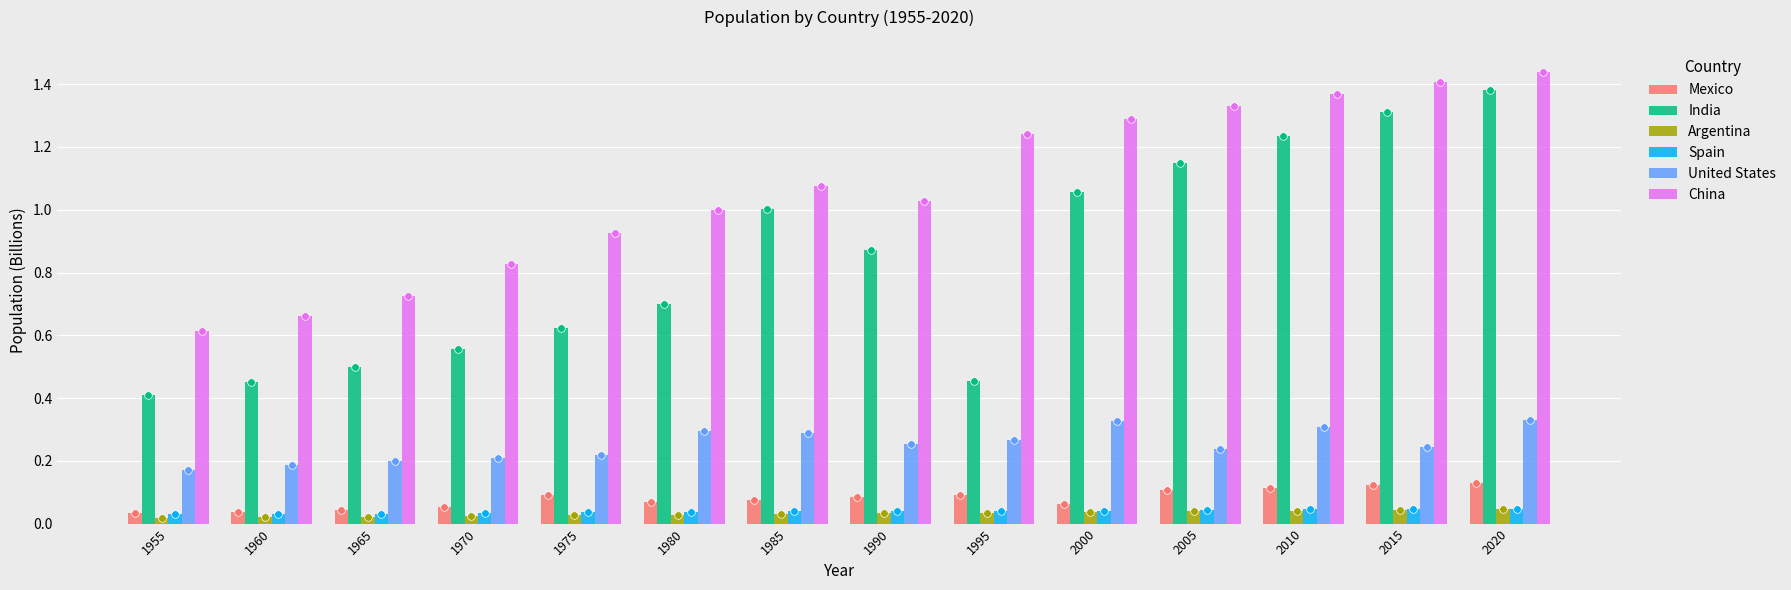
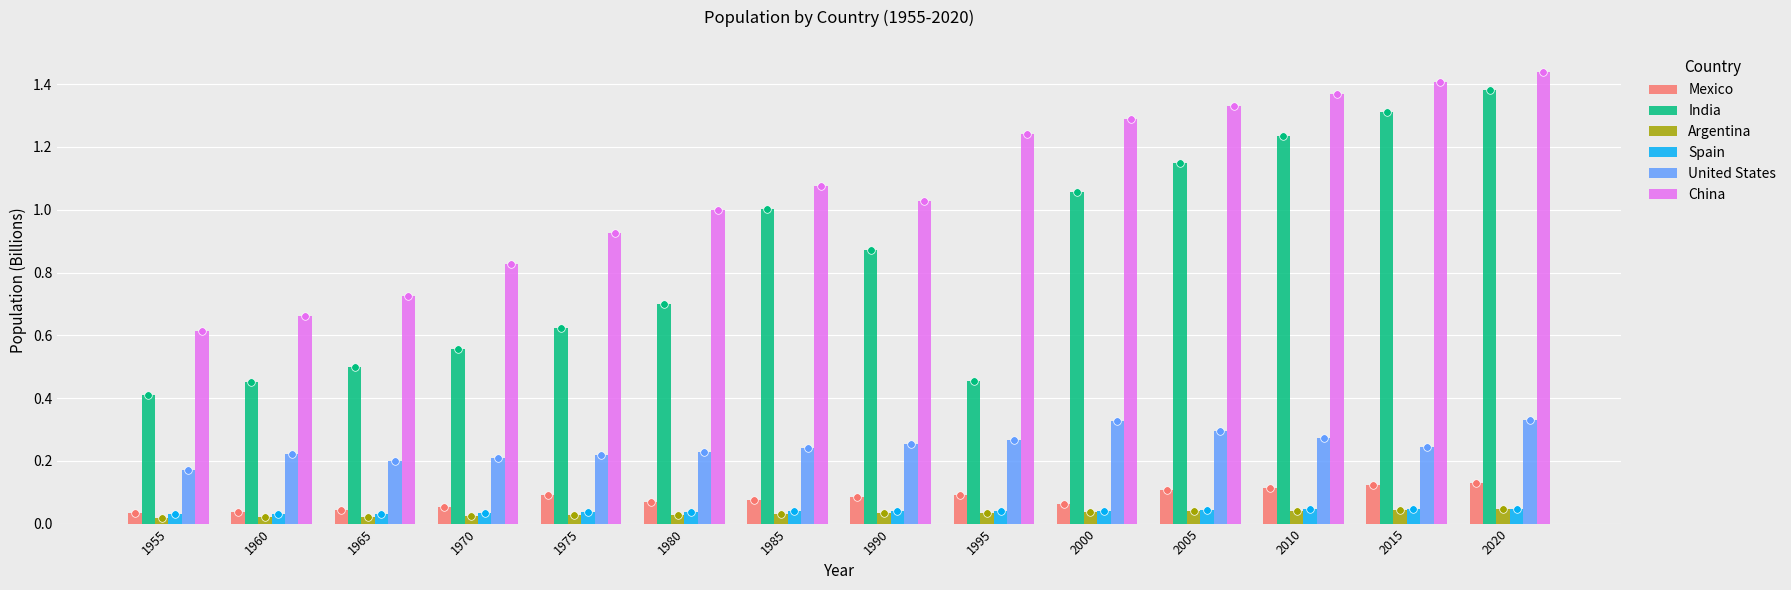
  {
    "Mexico": {
      "1955": 0.03,
      "1960": 0.04,
      "1965": 0.04,
      "1970": 0.05,
      "1975": 0.09,
      "1980": 0.07,
      "1985": 0.08,
      "1990": 0.08,
      "1995": 0.09,
      "2000": 0.06,
      "2005": 0.11,
      "2010": 0.11,
      "2015": 0.12,
      "2020": 0.13
    },
    "India": {
      "1955": 0.41,
      "1960": 0.45,
      "1965": 0.50,
      "1970": 0.56,
      "1975": 0.62,
      "1980": 0.70,
      "1985": 1.00,
      "1990": 0.87,
      "1995": 0.46,
      "2000": 1.06,
      "2005": 1.15,
      "2010": 1.23,
      "2015": 1.31,
      "2020": 1.38
    },
    "Argentina": {
      "1955": 0.02,
      "1960": 0.02,
      "1965": 0.02,
      "1970": 0.02,
      "1975": 0.03,
      "1980": 0.03,
      "1985": 0.03,
      "1990": 0.03,
      "1995": 0.03,
      "2000": 0.04,
      "2005": 0.04,
      "2010": 0.04,
      "2015": 0.04,
      "2020": 0.05
    },
    "United States": {
      "1955": 0.17,
-     "1960": 0.19,
+     "1960": 0.22,
      "1965": 0.20,
      "1970": 0.21,
      "1975": 0.22,
-     "1980": 0.29,
-     "1985": 0.29,
+     "1980": 0.23,
+     "1985": 0.24,
      "1990": 0.25,
      "1995": 0.27,
      "2000": 0.33,
-     "2005": 0.24,
-     "2010": 0.31,
+     "2005": 0.29,
+     "2010": 0.27,
      "2015": 0.24,
      "2020": 0.33
    },
    "China": {
      "1955": 0.61,
      "1960": 0.66,
      "1965": 0.72,
      "1970": 0.83,
      "1975": 0.93,
      "1980": 1.00,
      "1985": 1.08,
      "1990": 1.03,
      "1995": 1.24,
      "2000": 1.29,
      "2005": 1.33,
      "2010": 1.37,
      "2015": 1.41,
      "2020": 1.44
    }
  }
